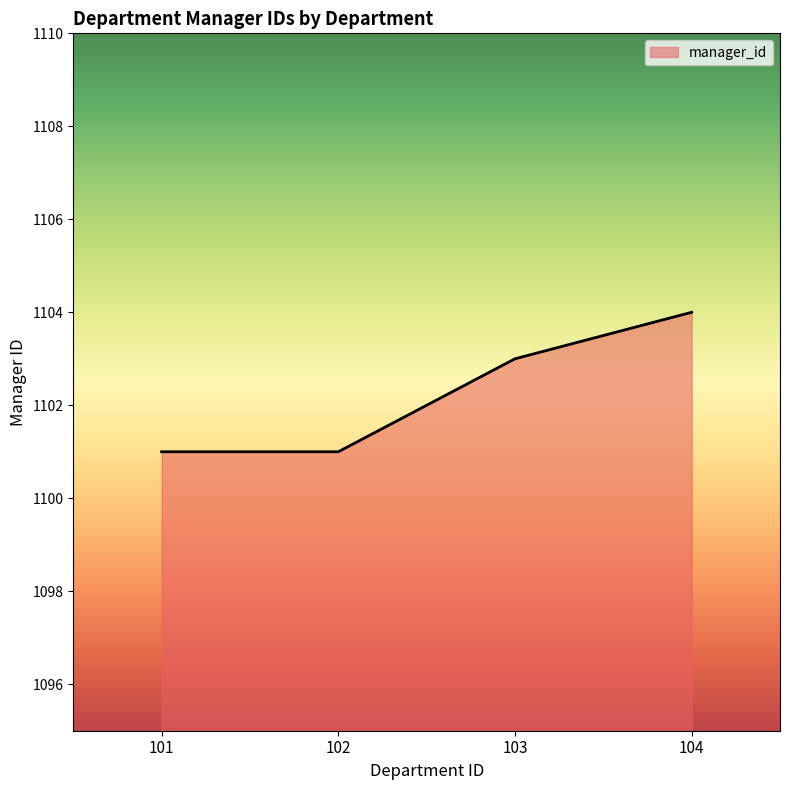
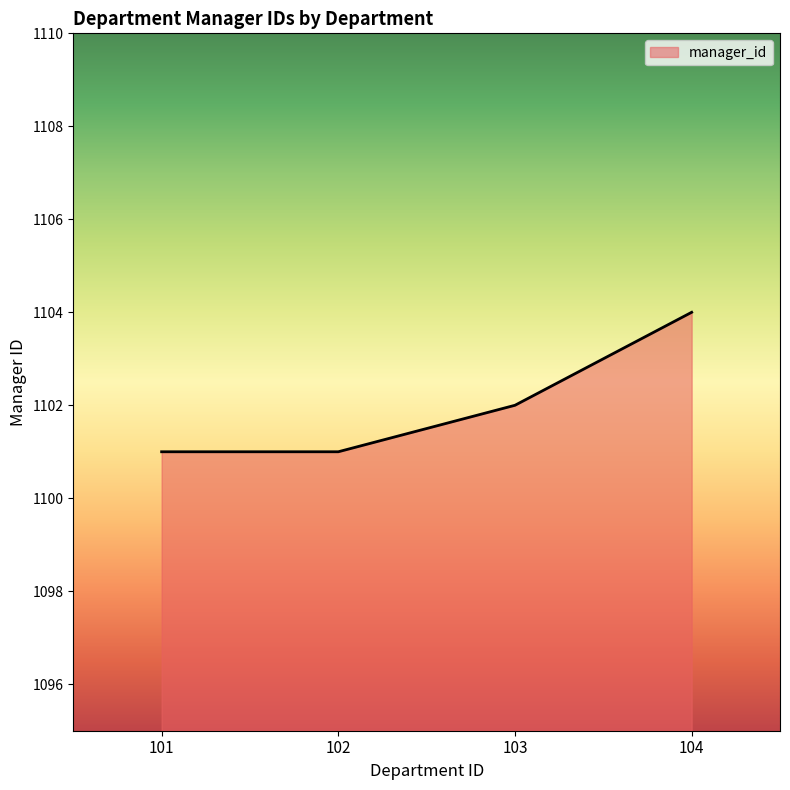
  {
    "101": 1101,
    "102": 1101,
-   "103": 1103,
+   "103": 1102,
    "104": 1104
  }
